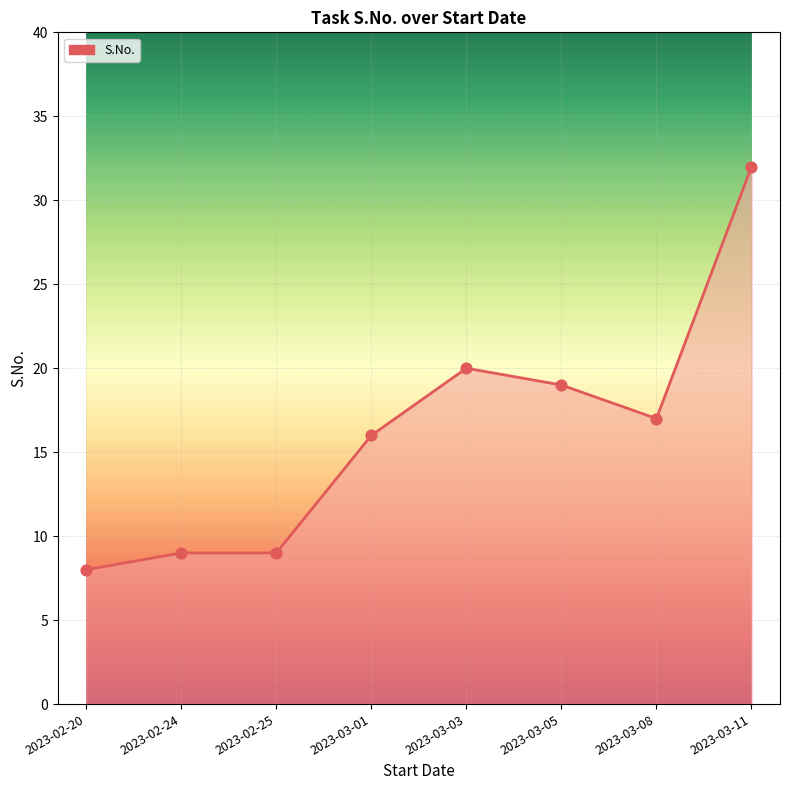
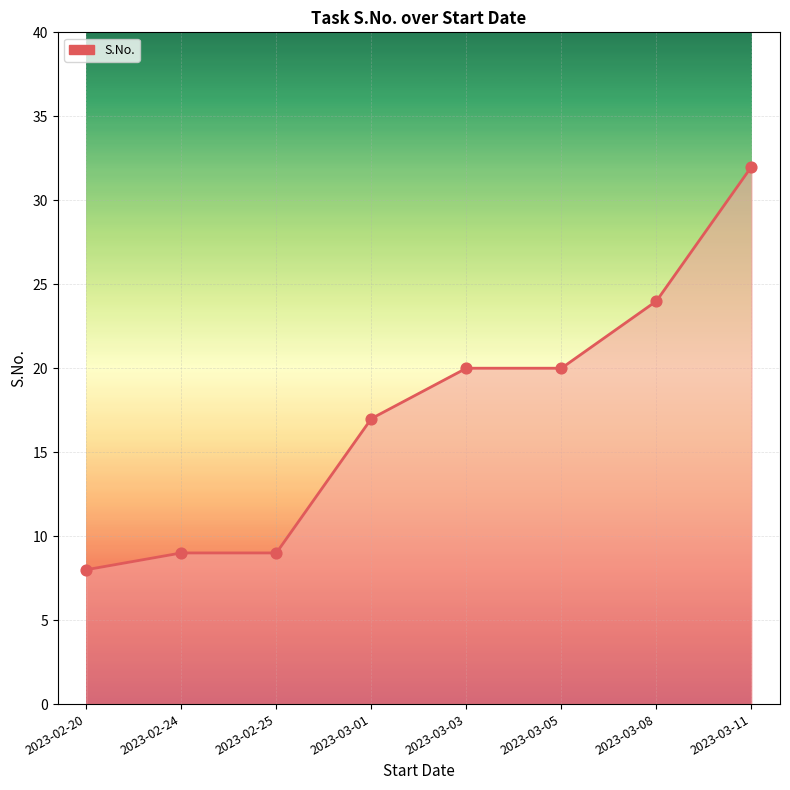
  {
    "2023-02-20": 8,
    "2023-02-24": 9,
    "2023-02-25": 9,
-   "2023-03-01": 16,
+   "2023-03-01": 17,
    "2023-03-03": 20,
-   "2023-03-05": 19,
-   "2023-03-08": 17,
+   "2023-03-05": 20,
+   "2023-03-08": 24,
    "2023-03-11": 32
  }
